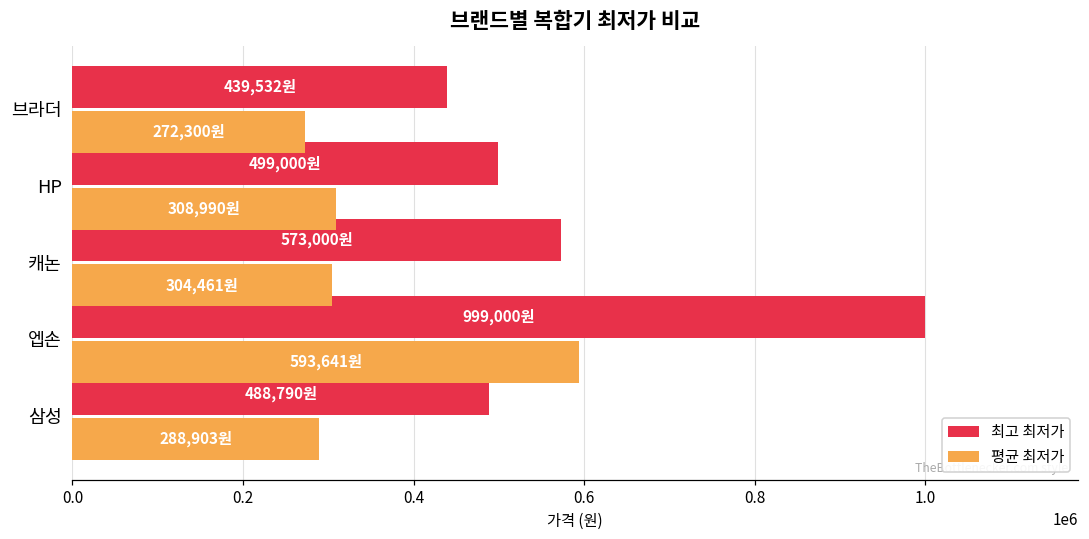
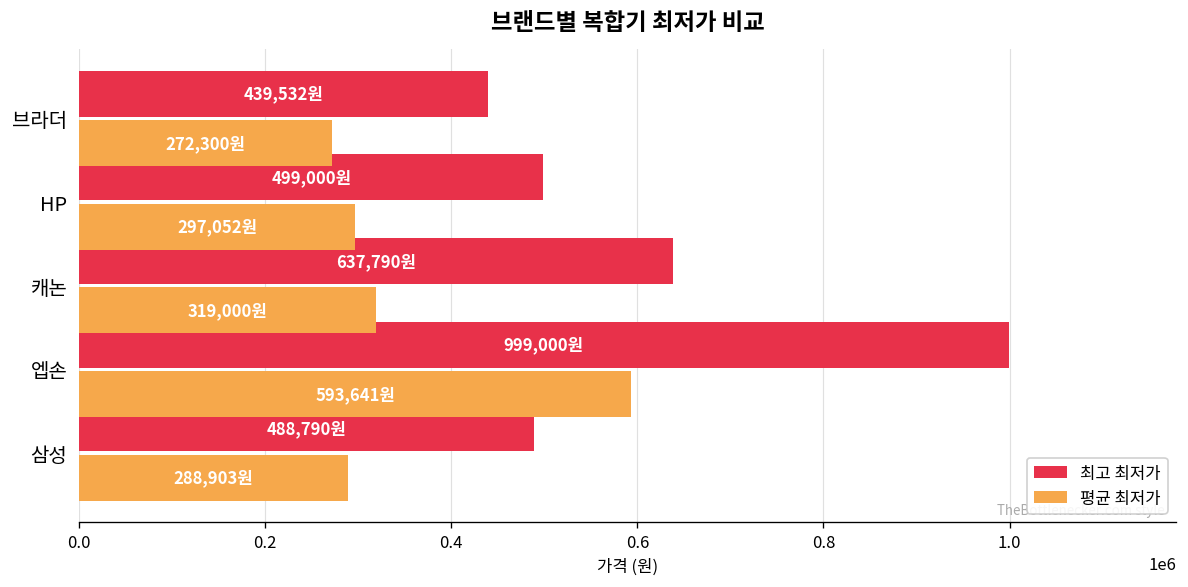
  {
    "최고 최저가": {
      "브라더": "439,532원",
      "HP": "499,000원",
-     "캐논": "573,000원",
+     "캐논": "637,790원",
      "엡손": "999,000원",
      "삼성": "488,790원"
    },
    "평균 최저가": {
      "브라더": "272,300원",
-     "HP": "308,990원",
-     "캐논": "304,461원",
+     "HP": "297,052원",
+     "캐논": "319,000원",
      "엡손": "593,641원",
      "삼성": "288,903원"
    }
  }
